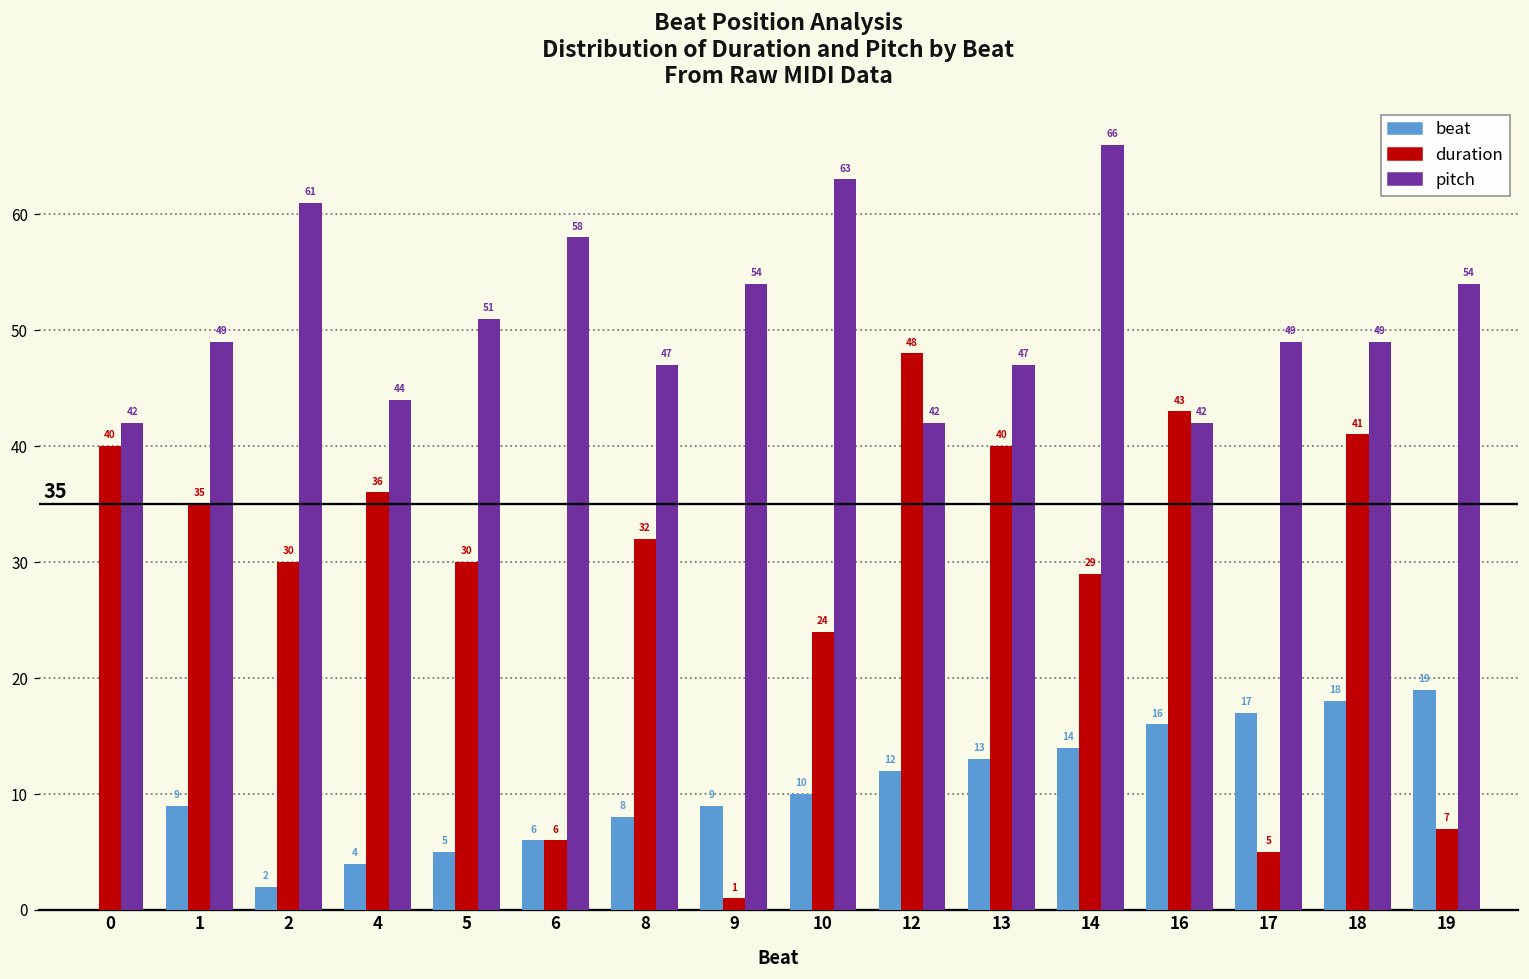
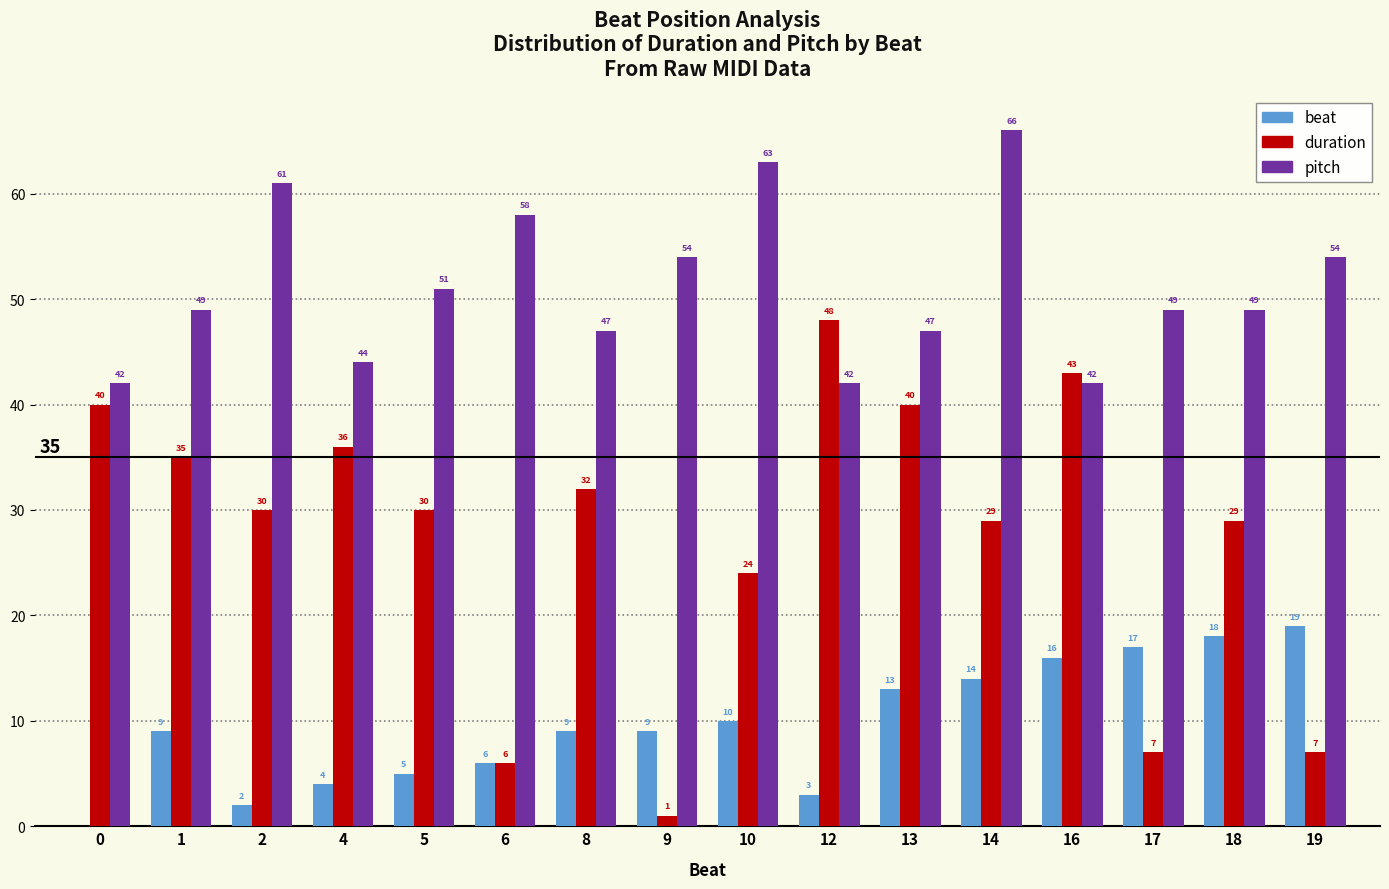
  {
    "beat": {
      "1": 9,
      "2": 2,
      "4": 4,
      "5": 5,
      "6": 6,
-     "8": 8,
+     "8": 9,
      "9": 9,
      "10": 10,
-     "12": 12,
+     "12": 3,
      "13": 13,
      "14": 14,
      "16": 16,
      "17": 17,
      "18": 18,
      "19": 19
    },
    "duration": {
      "0": 40,
      "1": 35,
      "2": 30,
      "4": 36,
      "5": 30,
      "6": 6,
      "8": 32,
      "9": 1,
      "10": 24,
      "12": 48,
      "13": 40,
      "14": 29,
      "16": 43,
-     "17": 5,
-     "18": 41,
+     "17": 7,
+     "18": 29,
      "19": 7
    },
    "pitch": {
      "0": 42,
      "1": 49,
      "2": 61,
      "4": 44,
      "5": 51,
      "6": 58,
      "8": 47,
      "9": 54,
      "10": 63,
      "12": 42,
      "13": 47,
      "14": 66,
      "16": 42,
      "17": 49,
      "18": 49,
      "19": 54
    }
  }
